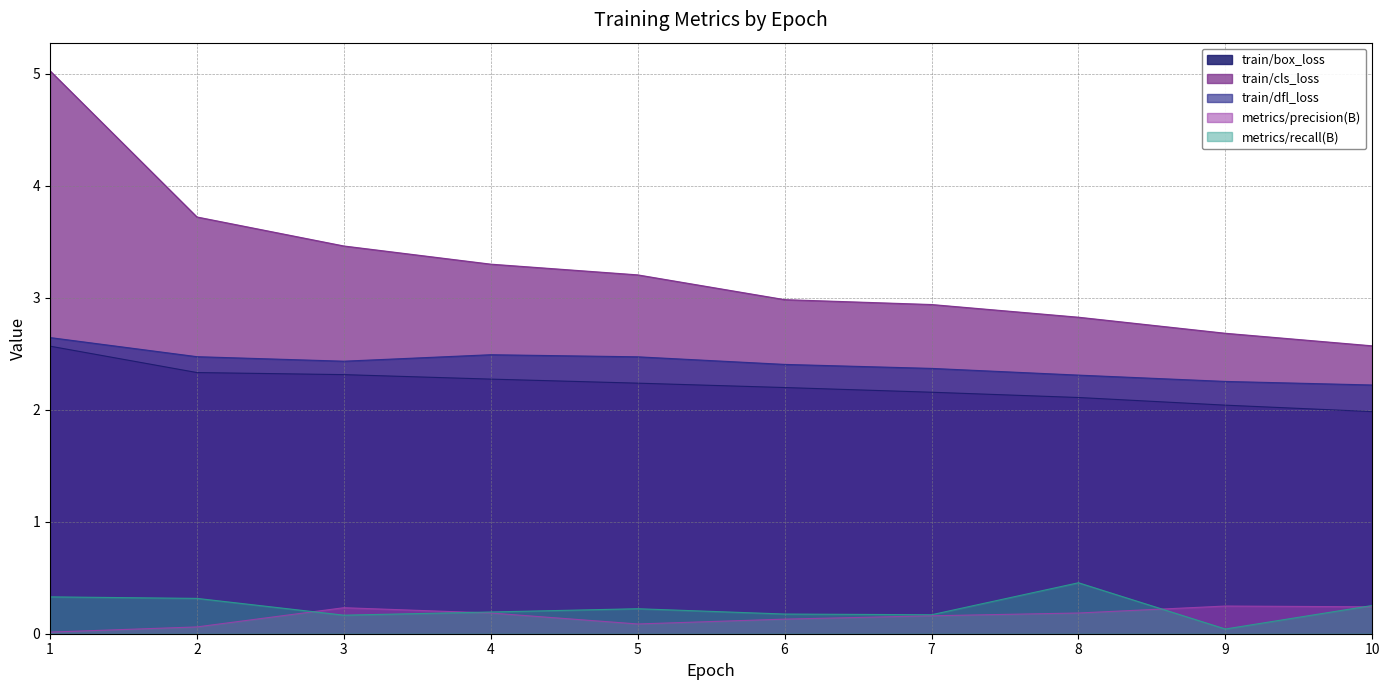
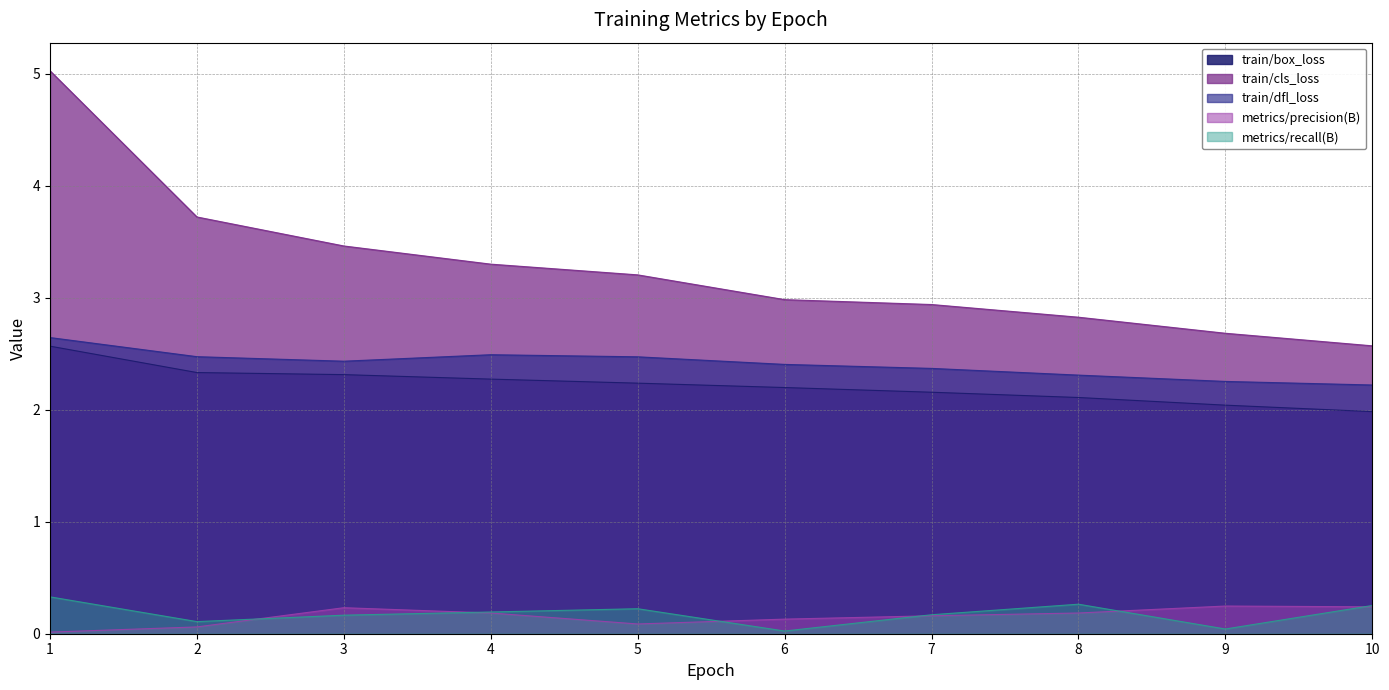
  {
    "metrics/recall(B)": {
      "1": 0.33,
-     "2": 0.32,
+     "2": 0.11,
      "3": 0.17,
      "5": 0.22,
-     "6": 0.18,
-     "8": 0.46,
+     "6": 0.02,
+     "8": 0.26,
      "9": 0.04
    }
  }
